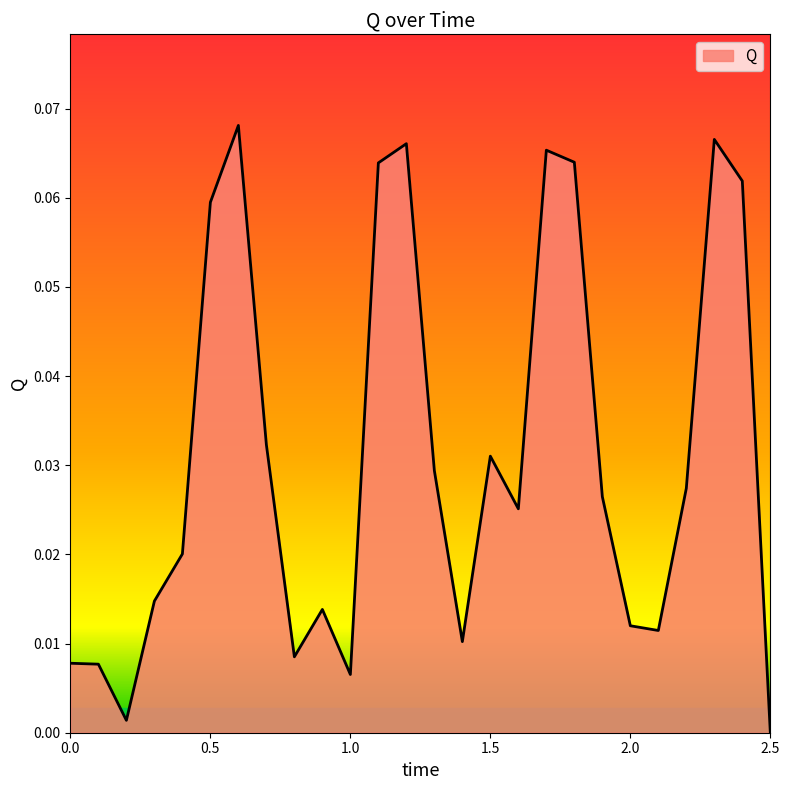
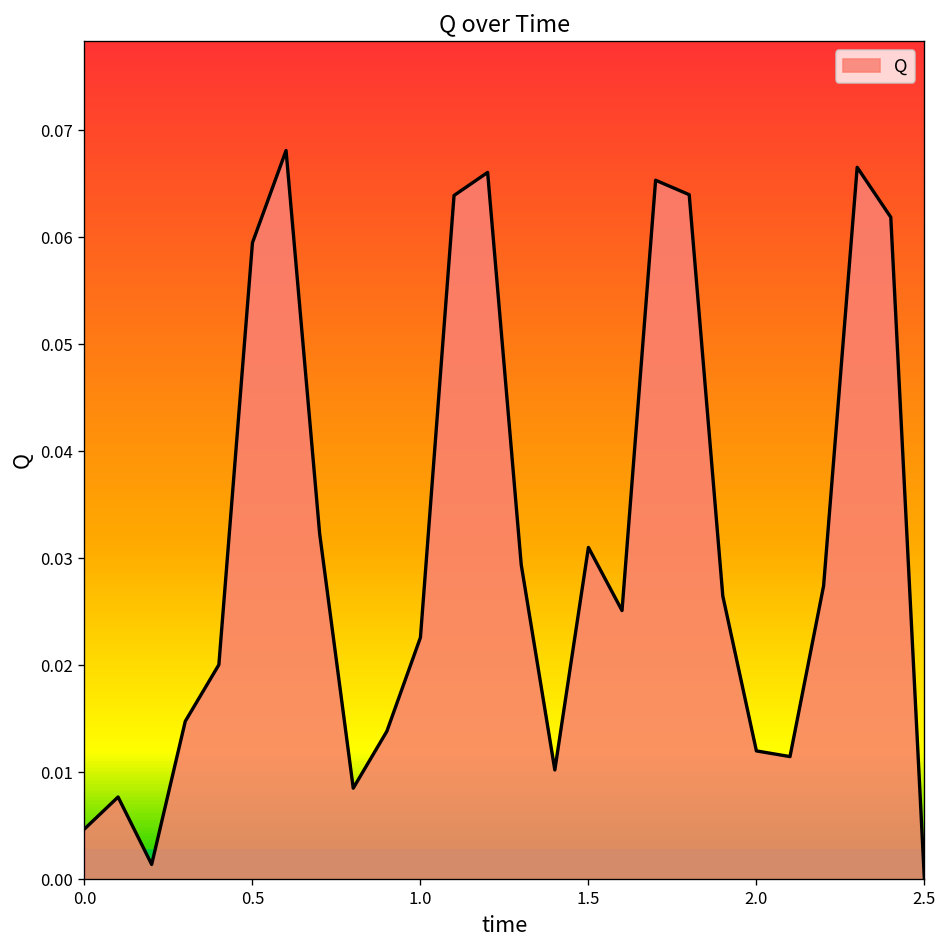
  {
-   "0.0": 0.008,
+   "0.0": 0.005,
    "0.5": 0.059,
-   "1.0": 0.007,
+   "1.0": 0.023,
    "1.5": 0.031,
    "2.0": 0.012
  }
